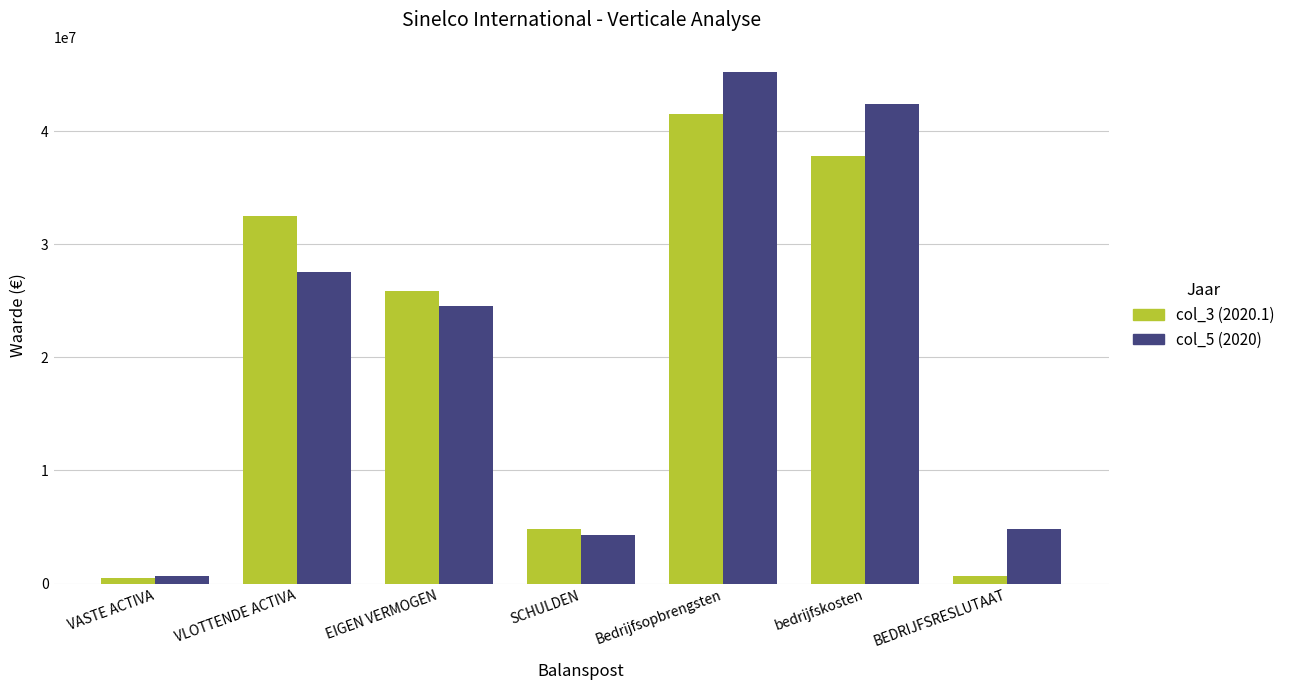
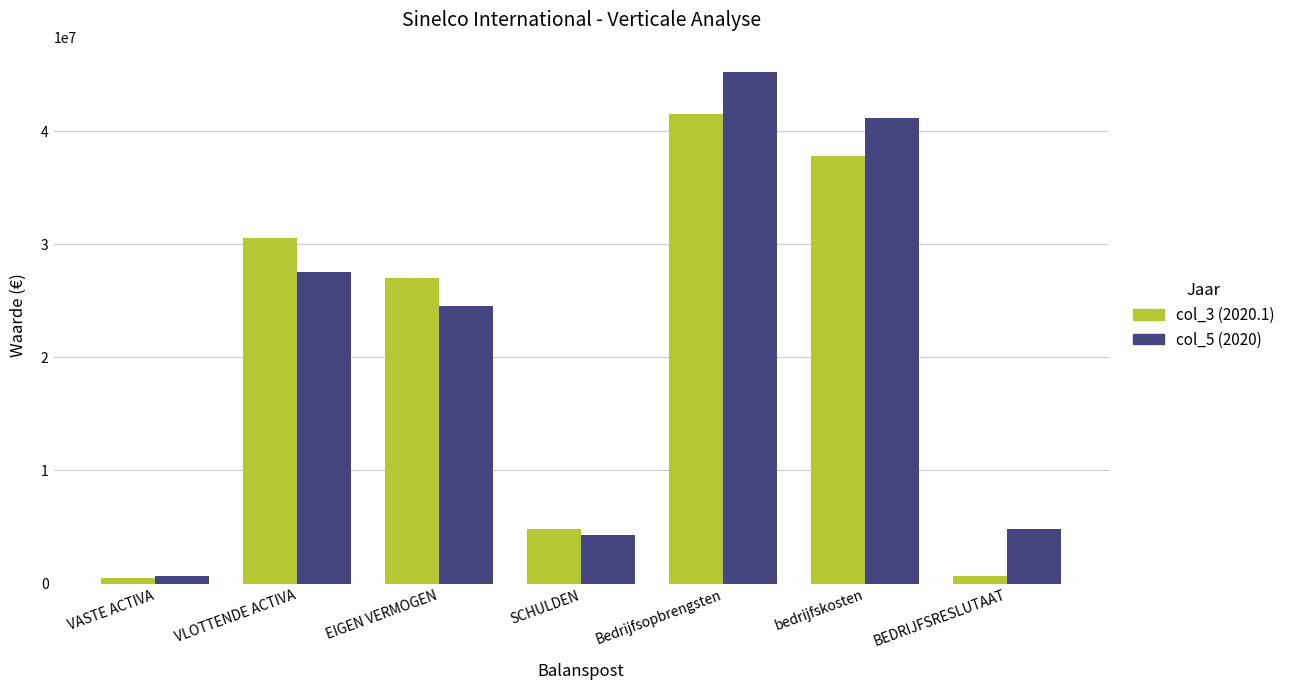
  {
    "col_3 (2020.1)": {
      "VASTE ACTIVA": 500000,
-     "VLOTTENDE ACTIVA": 32500000,
-     "EIGEN VERMOGEN": 25900000,
+     "VLOTTENDE ACTIVA": 30600000,
+     "EIGEN VERMOGEN": 27000000,
      "SCHULDEN": 4800000,
      "Bedrijfsopbrengsten": 41500000,
      "bedrijfskosten": 37800000,
      "BEDRIJFSRESLUTAAT": 700000
    },
    "col_5 (2020)": {
      "VASTE ACTIVA": 700000,
      "VLOTTENDE ACTIVA": 27500000,
      "EIGEN VERMOGEN": 24600000,
      "SCHULDEN": 4300000,
      "Bedrijfsopbrengsten": 45200000,
-     "bedrijfskosten": 42400000,
+     "bedrijfskosten": 41200000,
      "BEDRIJFSRESLUTAAT": 4800000
    }
  }
